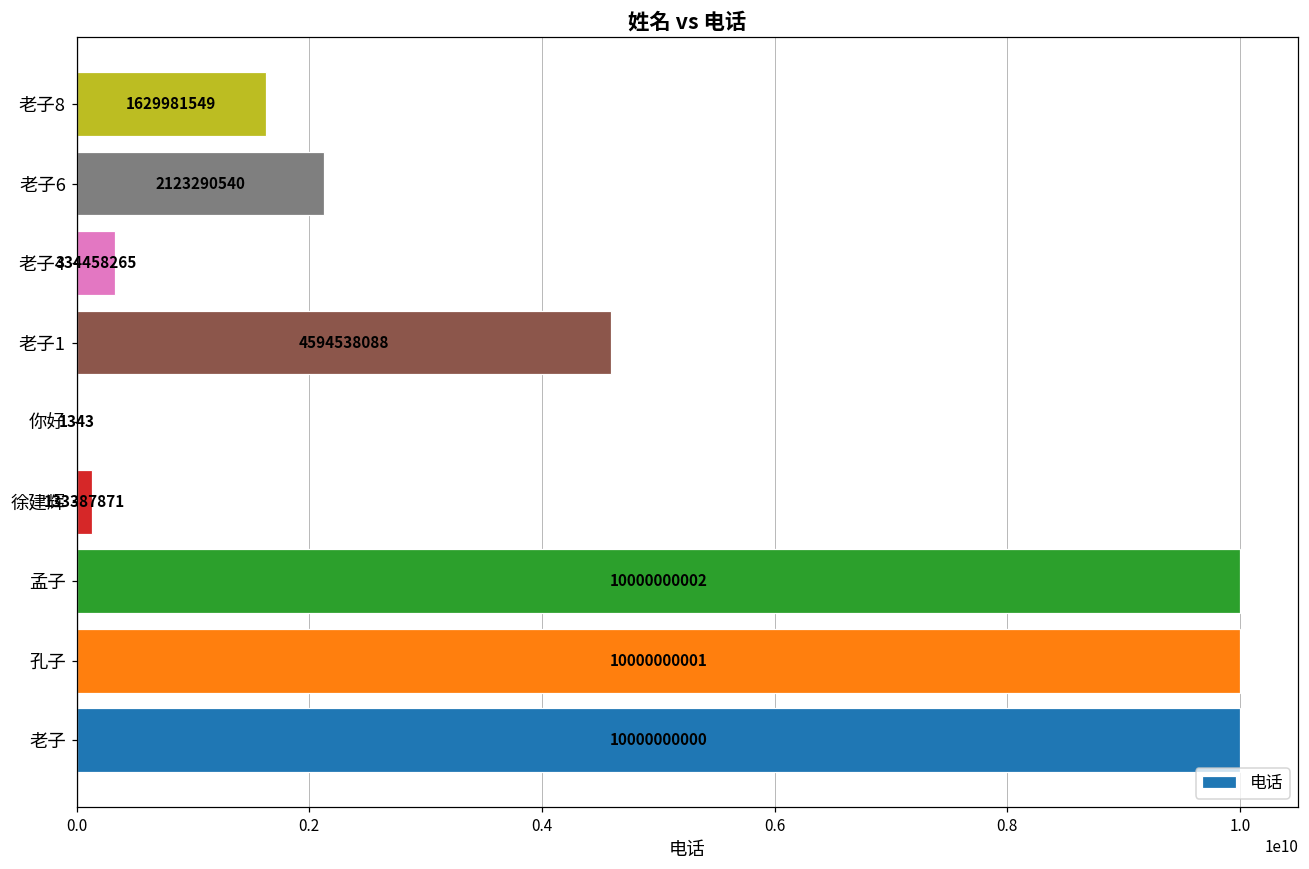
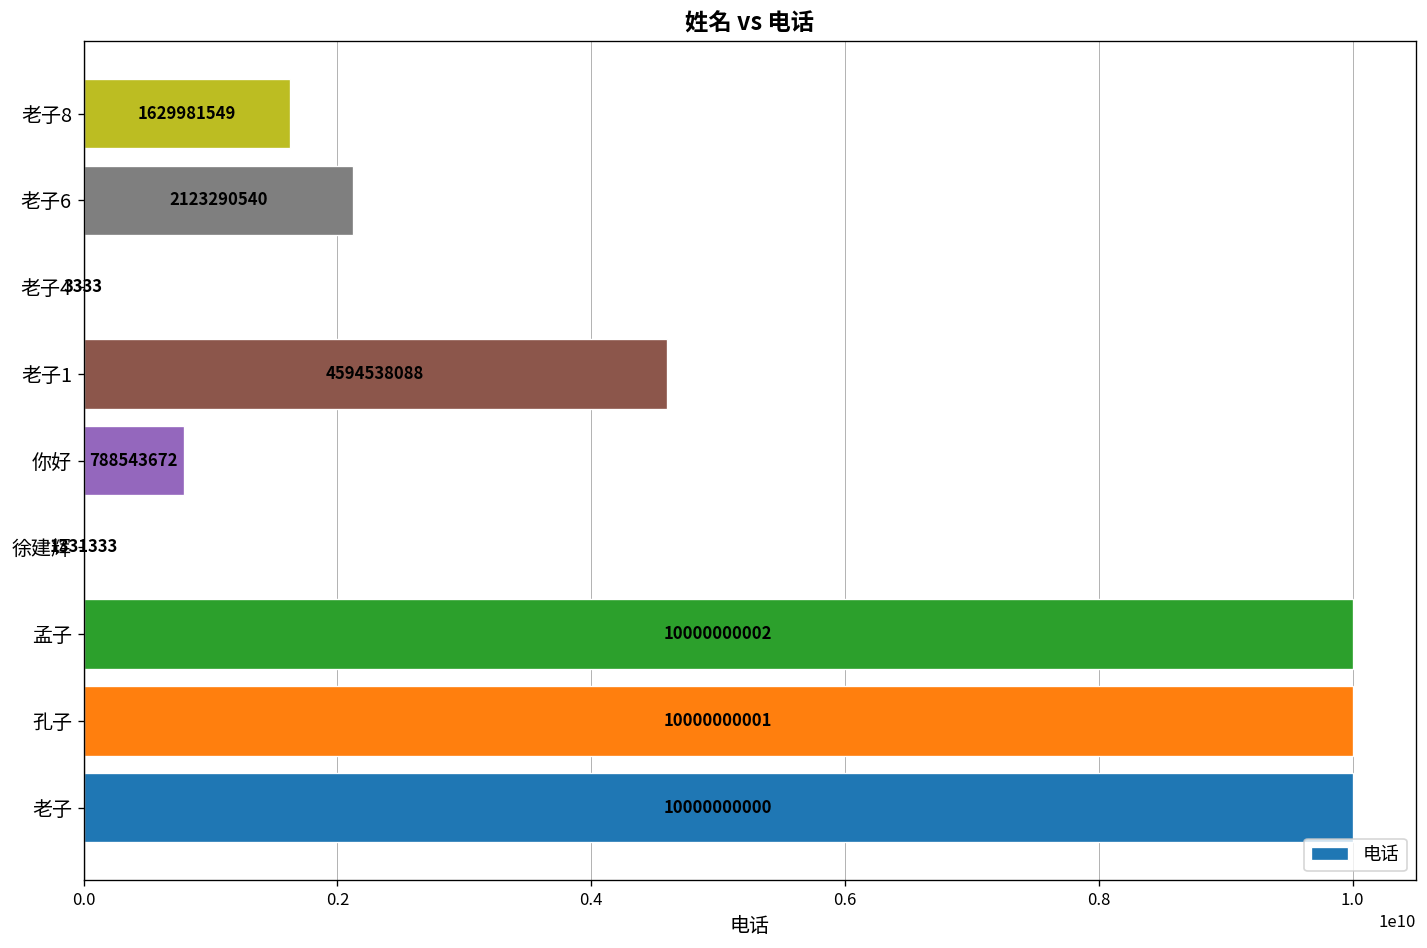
  {
    "老子8": 1629981549,
    "老子6": 2123290540,
-   "老子4": 334458265,
+   "老子4": 3333,
    "老子1": 4594538088,
-   "你好": 1343,
-   "徐建辉": 133387871,
+   "你好": 788543672,
+   "徐建辉": 1331333,
    "孟子": 10000000002,
    "孔子": 10000000001,
    "老子": 10000000000
  }
